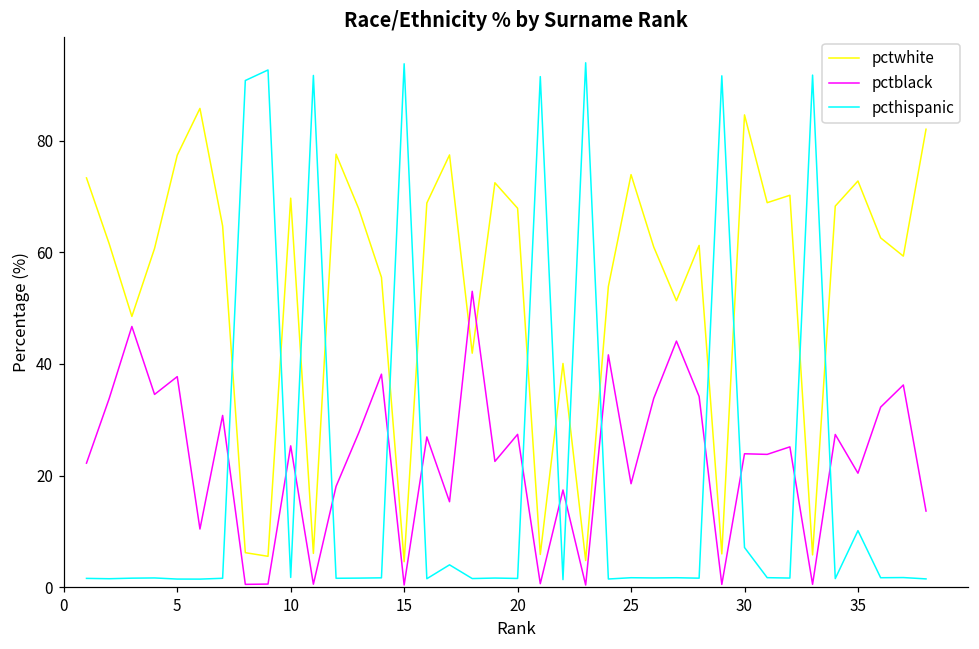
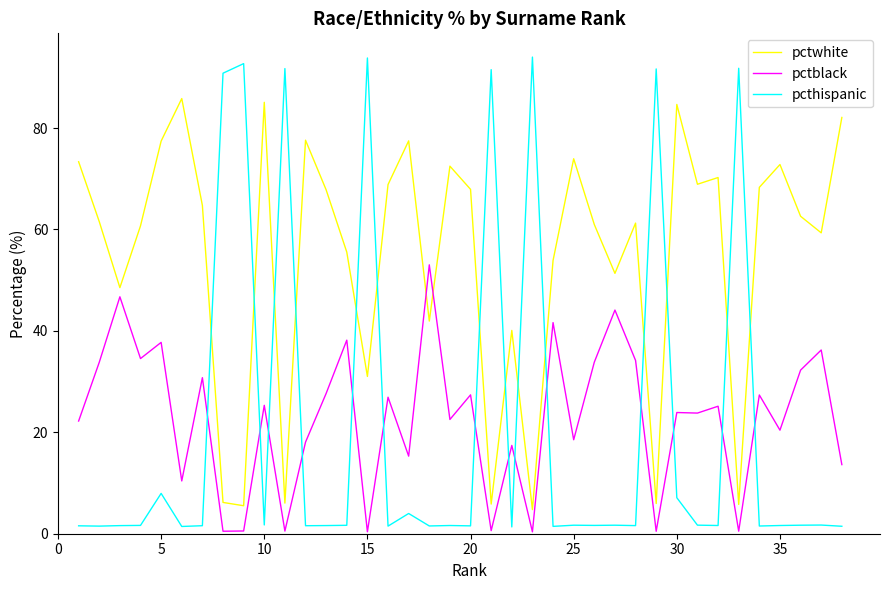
  {
    "pctwhite": {
      "5": 77,
-     "10": 70,
-     "15": 5,
+     "10": 85,
+     "15": 31,
      "20": 68,
      "25": 74,
      "30": 85,
      "35": 73
    },
    "pctblack": {
      "5": 38,
      "10": 25,
      "15": 0,
      "20": 27,
      "25": 19,
      "30": 24,
      "35": 20
    },
    "pcthispanic": {
-     "5": 1,
+     "5": 8,
      "10": 2,
      "15": 94,
      "20": 2,
      "25": 2,
      "30": 7,
-     "35": 10
+     "35": 2
    }
  }
